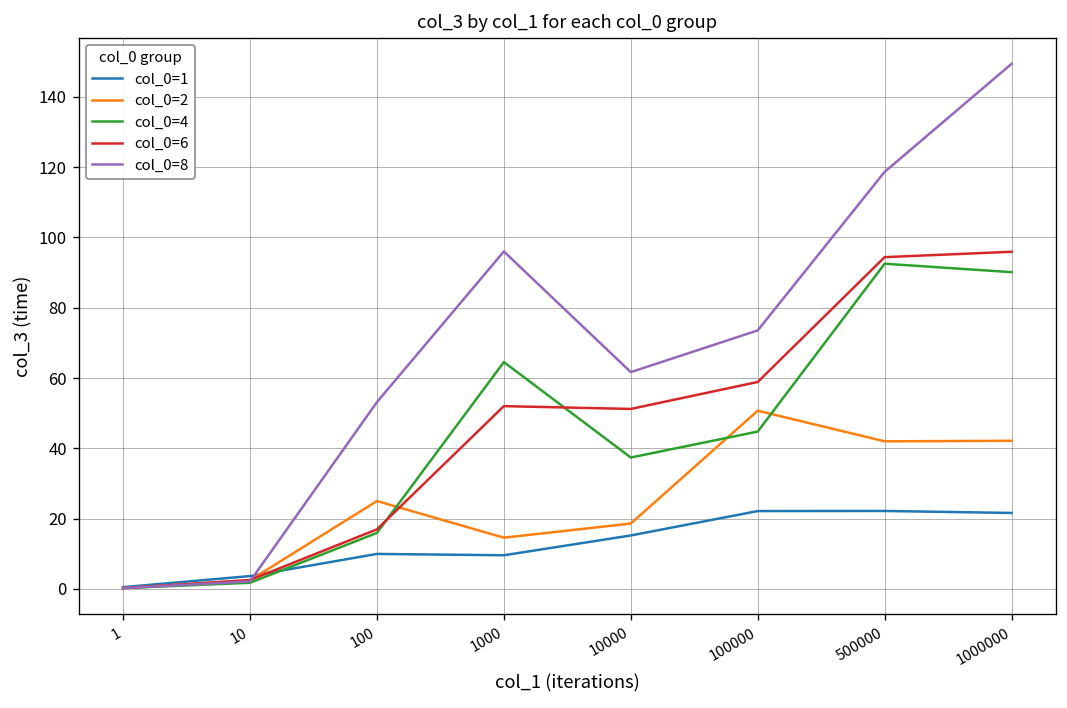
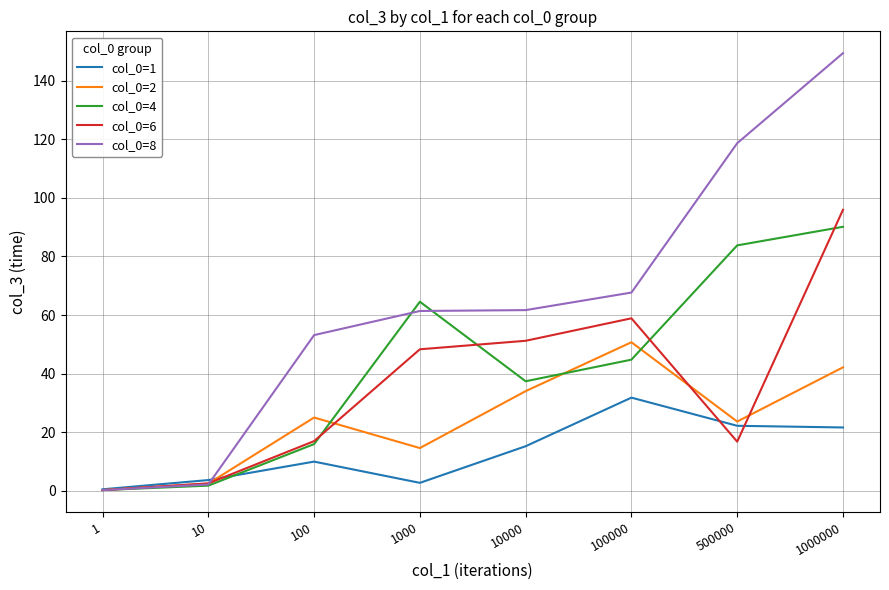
  {
    "col_0=1": {
      "10": 4,
      "100": 10,
-     "1000": 10,
+     "1000": 3,
      "10000": 15,
-     "100000": 22,
+     "100000": 32,
      "500000": 22,
      "1000000": 22
    },
    "col_0=2": {
      "100": 25,
      "1000": 15,
-     "10000": 19,
+     "10000": 34,
      "100000": 51,
-     "500000": 42,
+     "500000": 24,
      "1000000": 42
    },
    "col_0=4": {
      "100": 16,
      "1000": 65,
      "10000": 37,
      "100000": 45,
-     "500000": 93,
+     "500000": 84,
      "1000000": 90
    },
    "col_0=6": {
      "100": 17,
-     "1000": 52,
+     "1000": 48,
      "10000": 51,
      "100000": 59,
-     "500000": 94,
+     "500000": 17,
      "1000000": 96
    },
    "col_0=8": {
      "100": 53,
-     "1000": 96,
+     "1000": 61,
      "10000": 62,
-     "100000": 74,
+     "100000": 68,
      "500000": 119,
      "1000000": 149
    }
  }
